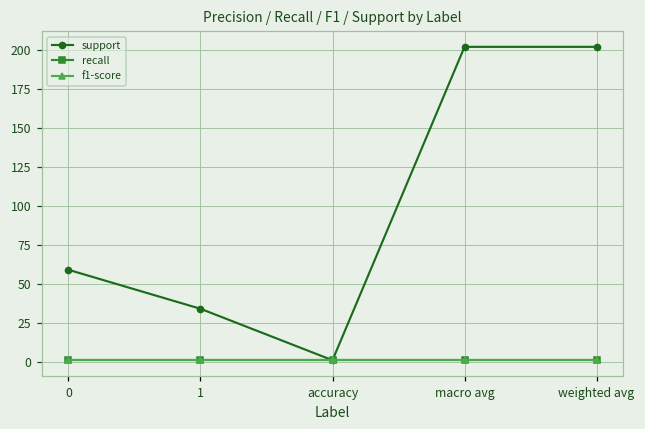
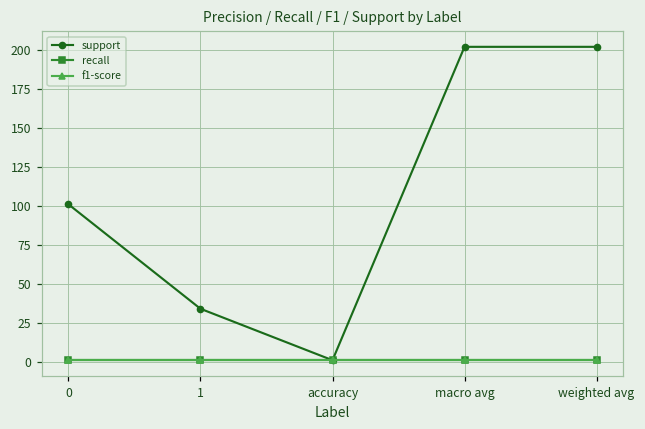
  {
    "support": {
-     "0": 59,
+     "0": 101,
      "1": 34,
      "macro avg": 202,
      "weighted avg": 202
    },
    "f1-score": {
      "0": 1,
      "1": 1,
      "macro avg": 1,
      "weighted avg": 1
    }
  }
